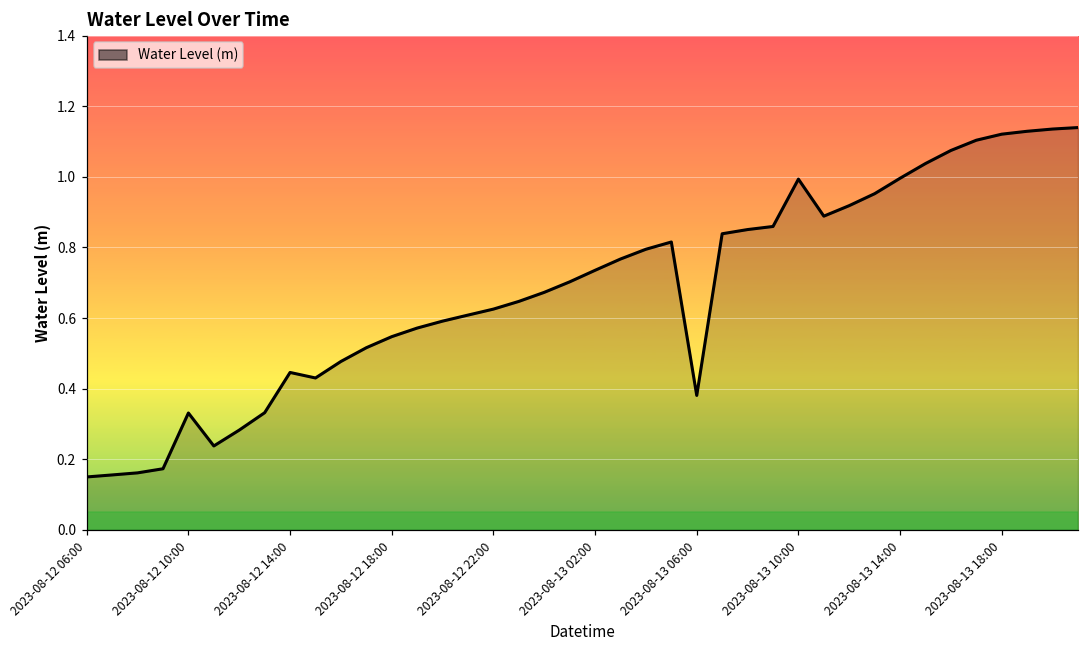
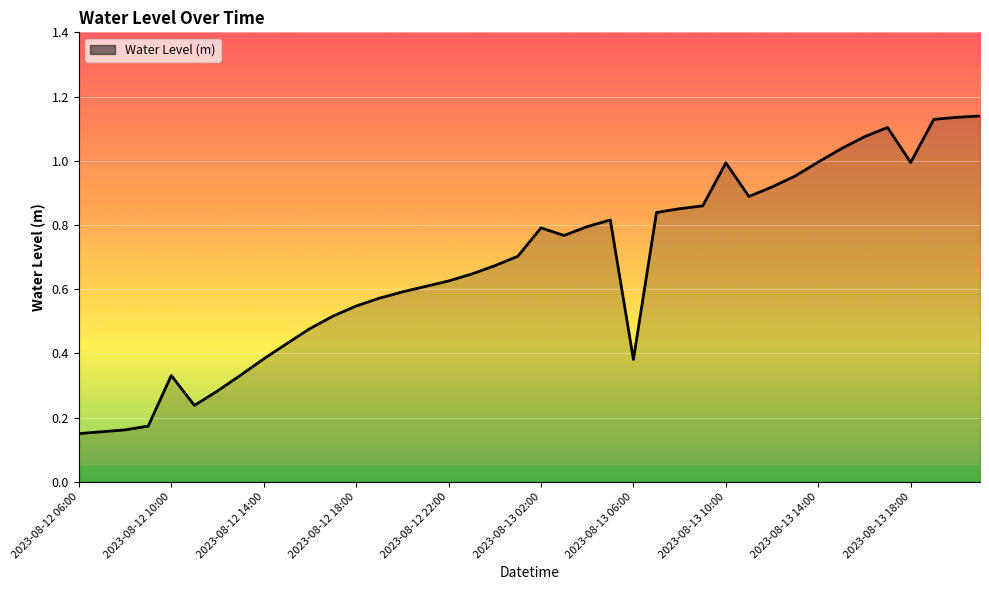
  {
    "2023-08-12 06:00": 0.15,
    "2023-08-12 10:00": 0.33,
-   "2023-08-12 14:00": 0.45,
+   "2023-08-12 14:00": 0.38,
    "2023-08-12 18:00": 0.55,
    "2023-08-12 22:00": 0.63,
-   "2023-08-13 02:00": 0.74,
+   "2023-08-13 02:00": 0.79,
    "2023-08-13 06:00": 0.38,
    "2023-08-13 10:00": 0.99,
    "2023-08-13 14:00": 1.00,
-   "2023-08-13 18:00": 1.12
+   "2023-08-13 18:00": 0.99
  }
